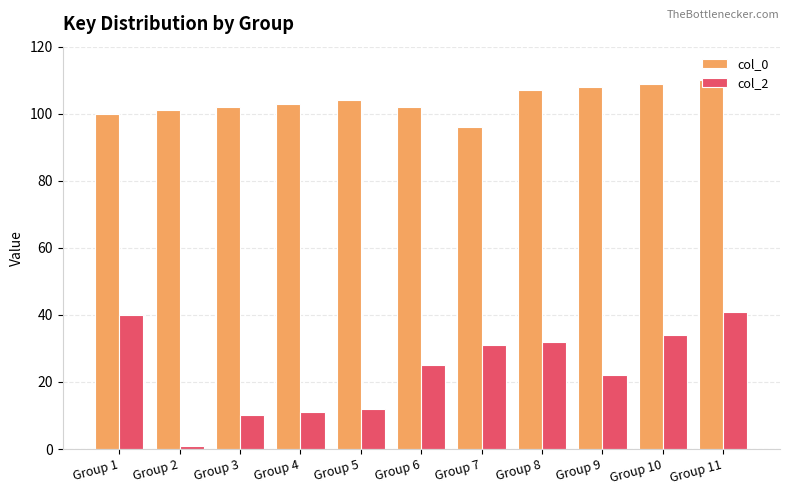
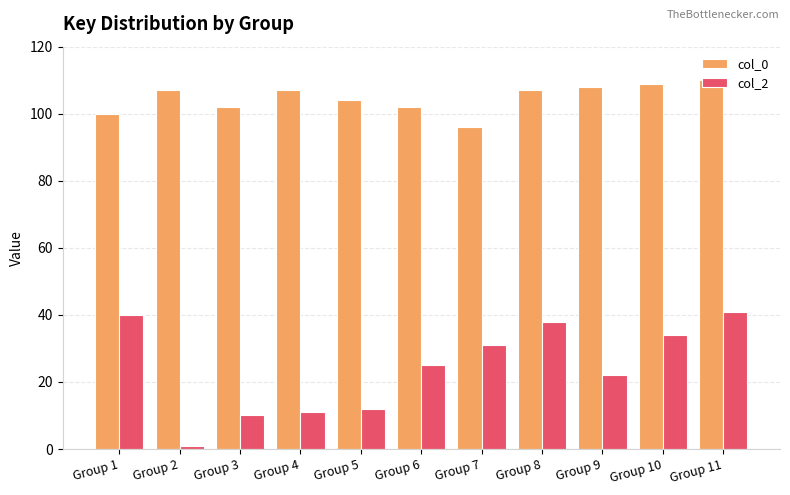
  {
    "col_0": {
      "Group 1": 100,
-     "Group 2": 101,
+     "Group 2": 107,
      "Group 3": 102,
-     "Group 4": 103,
+     "Group 4": 107,
      "Group 5": 104,
      "Group 6": 102,
      "Group 7": 96,
      "Group 8": 107,
      "Group 9": 108,
      "Group 10": 109,
      "Group 11": 110
    },
    "col_2": {
      "Group 1": 40,
      "Group 2": 1,
      "Group 3": 10,
      "Group 4": 11,
      "Group 5": 12,
      "Group 6": 25,
      "Group 7": 31,
-     "Group 8": 32,
+     "Group 8": 38,
      "Group 9": 22,
      "Group 10": 34,
      "Group 11": 41
    }
  }
